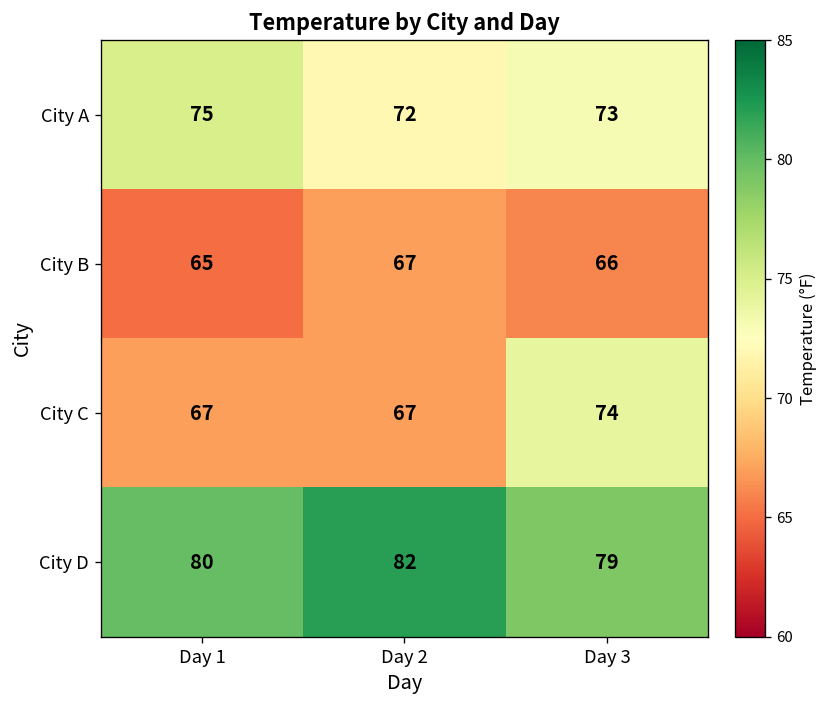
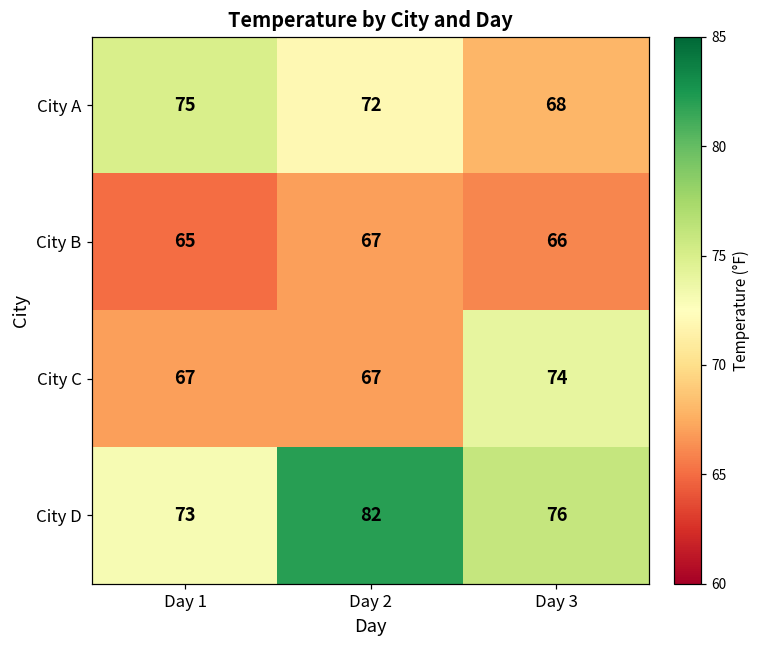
  {
    "City A": {
      "Day 1": 75,
      "Day 2": 72,
-     "Day 3": 73
+     "Day 3": 68
    },
    "City B": {
      "Day 1": 65,
      "Day 2": 67,
      "Day 3": 66
    },
    "City C": {
      "Day 1": 67,
      "Day 2": 67,
      "Day 3": 74
    },
    "City D": {
-     "Day 1": 80,
+     "Day 1": 73,
      "Day 2": 82,
-     "Day 3": 79
+     "Day 3": 76
    }
  }
